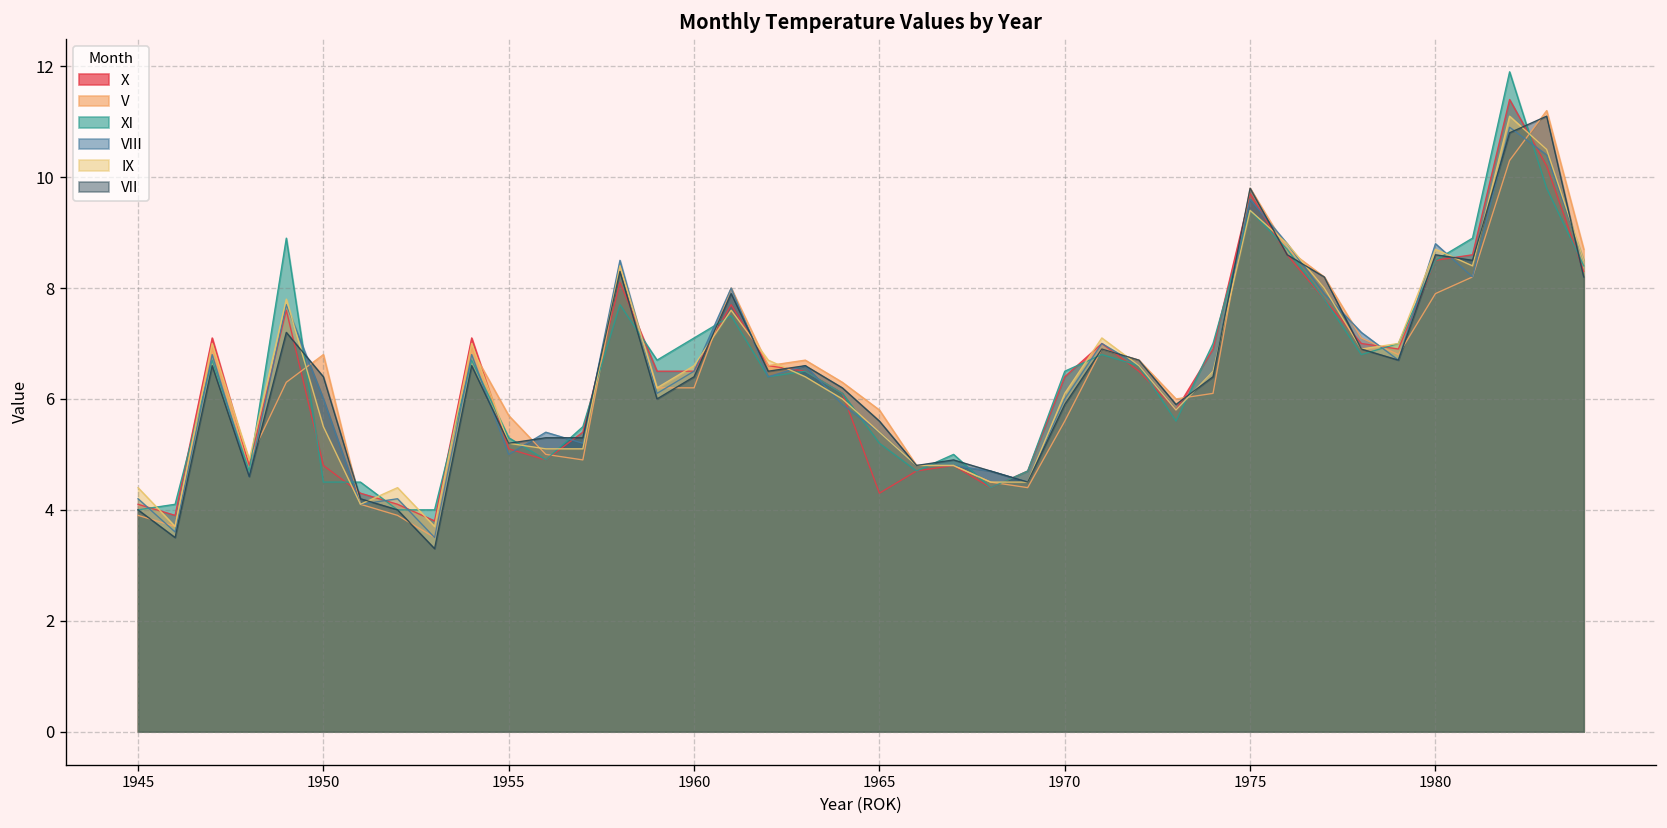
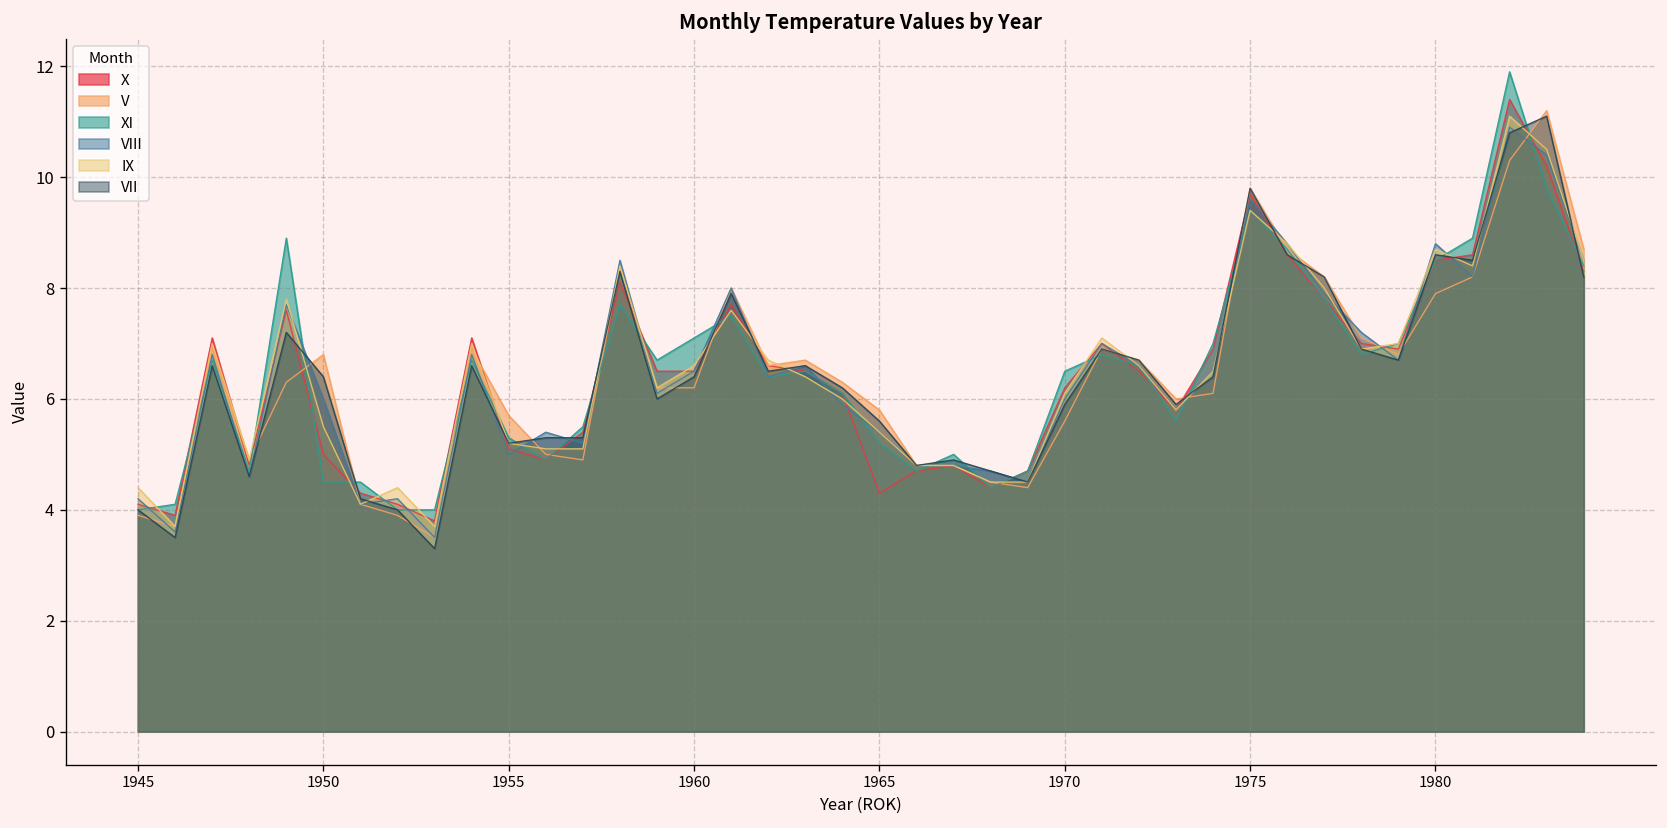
  {
    "X": {
      "1945": 4.1,
-     "1950": 4.8,
+     "1950": 5.0,
      "1955": 5.1,
      "1965": 4.3,
-     "1970": 6.4,
+     "1970": 6.2,
      "1975": 9.7
    }
  }
